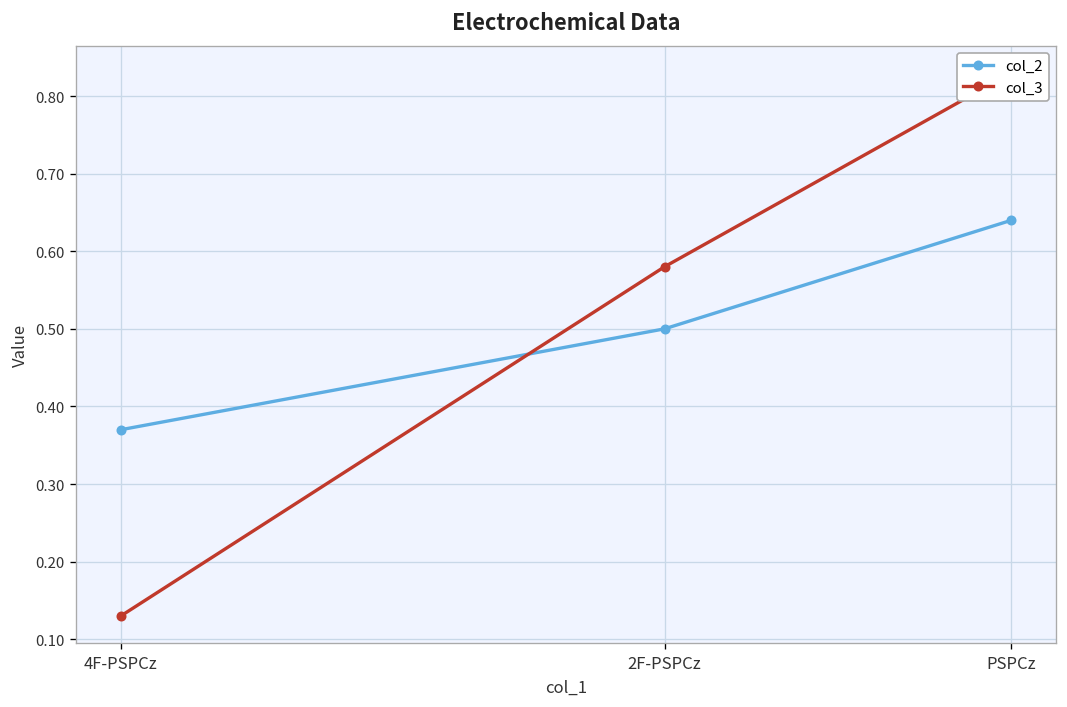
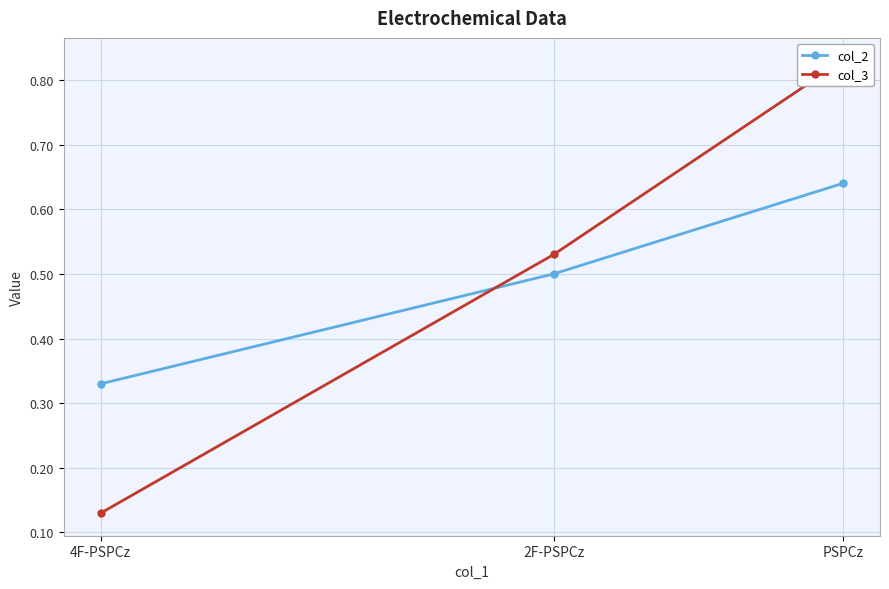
  {
    "col_2": {
-     "4F-PSPCz": 0.37,
+     "4F-PSPCz": 0.33,
      "2F-PSPCz": 0.50,
      "PSPCz": 0.64
    },
    "col_3": {
      "4F-PSPCz": 0.13,
-     "2F-PSPCz": 0.58
+     "2F-PSPCz": 0.53
    }
  }
